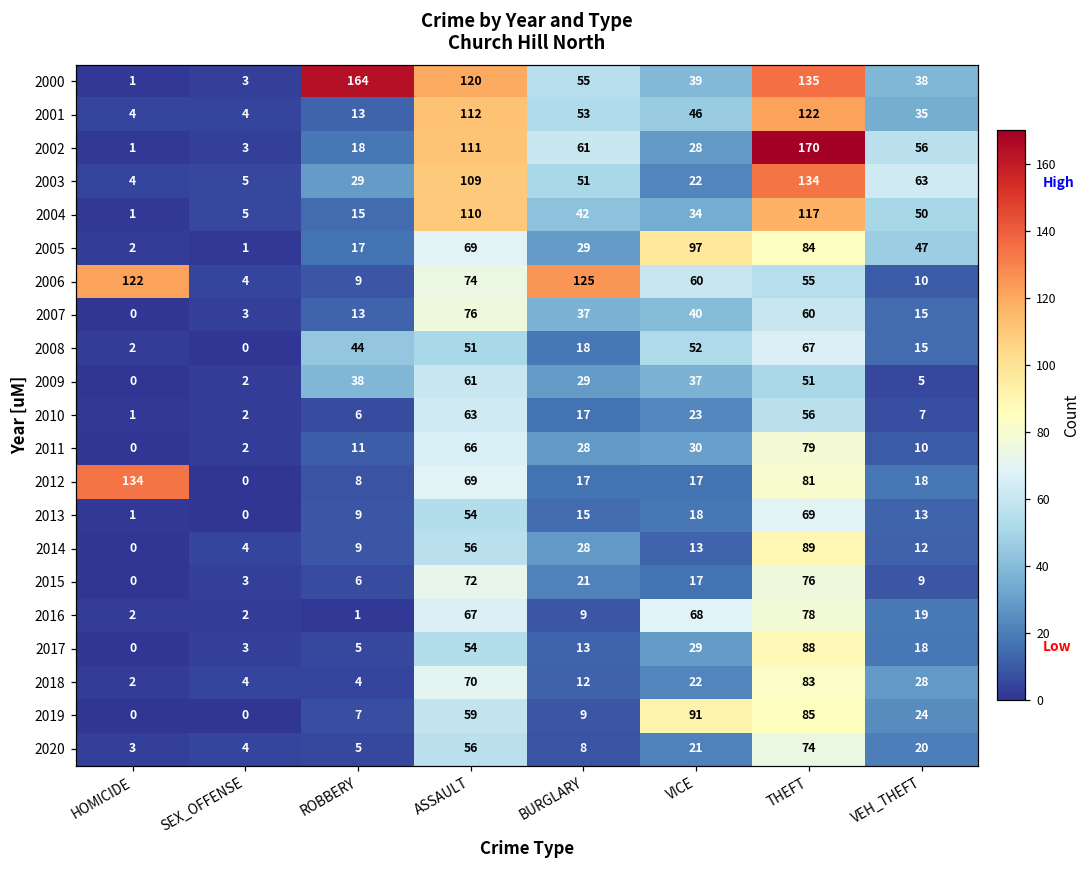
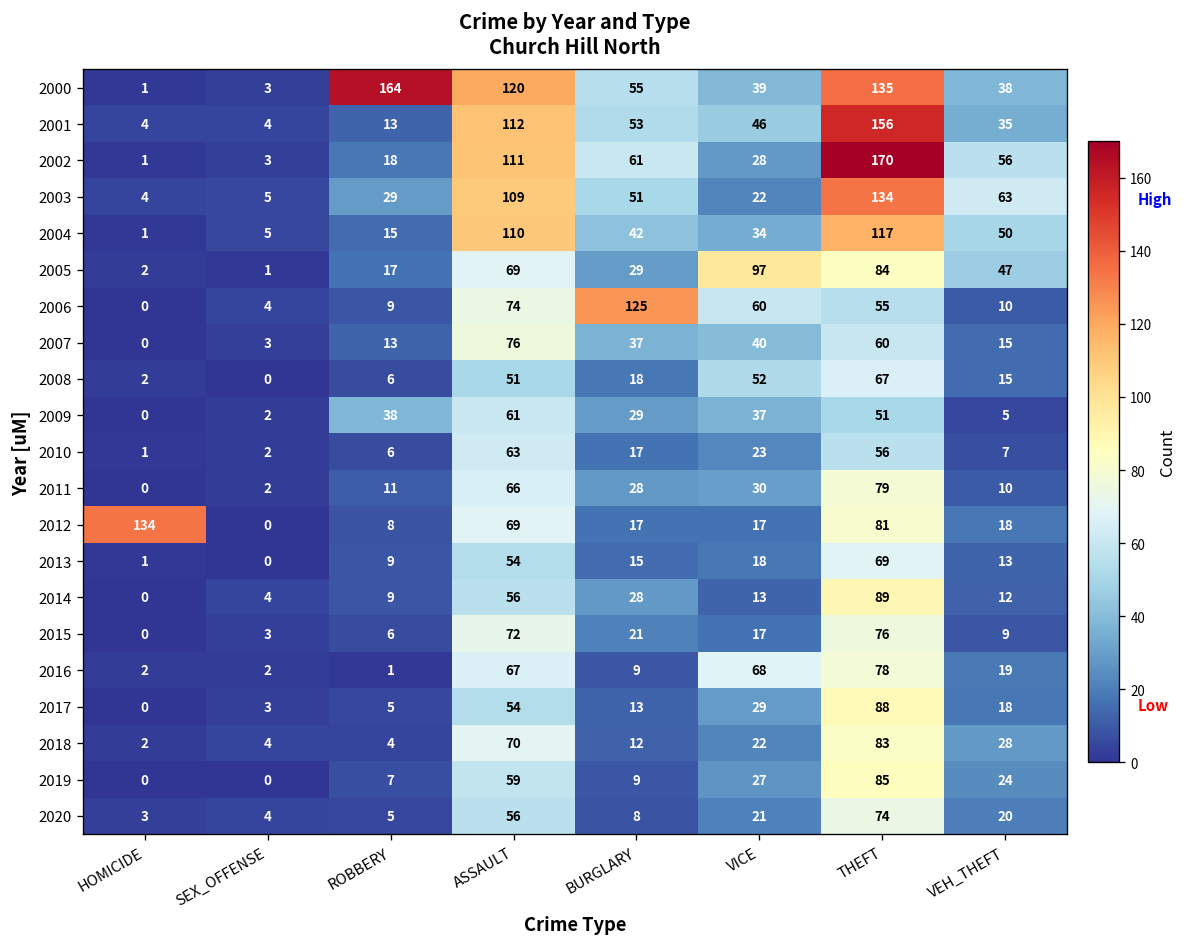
  {
    "2000": {
      "HOMICIDE": 1,
      "SEX_OFFENSE": 3,
      "ROBBERY": 164,
      "ASSAULT": 120,
      "BURGLARY": 55,
      "VICE": 39,
      "THEFT": 135,
      "VEH_THEFT": 38
    },
    "2001": {
      "HOMICIDE": 4,
      "SEX_OFFENSE": 4,
      "ROBBERY": 13,
      "ASSAULT": 112,
      "BURGLARY": 53,
      "VICE": 46,
-     "THEFT": 122,
+     "THEFT": 156,
      "VEH_THEFT": 35
    },
    "2002": {
      "HOMICIDE": 1,
      "SEX_OFFENSE": 3,
      "ROBBERY": 18,
      "ASSAULT": 111,
      "BURGLARY": 61,
      "VICE": 28,
      "THEFT": 170,
      "VEH_THEFT": 56
    },
    "2003": {
      "HOMICIDE": 4,
      "SEX_OFFENSE": 5,
      "ROBBERY": 29,
      "ASSAULT": 109,
      "BURGLARY": 51,
      "VICE": 22,
      "THEFT": 134,
      "VEH_THEFT": 63
    },
    "2004": {
      "HOMICIDE": 1,
      "SEX_OFFENSE": 5,
      "ROBBERY": 15,
      "ASSAULT": 110,
      "BURGLARY": 42,
      "VICE": 34,
      "THEFT": 117,
      "VEH_THEFT": 50
    },
    "2005": {
      "HOMICIDE": 2,
      "SEX_OFFENSE": 1,
      "ROBBERY": 17,
      "ASSAULT": 69,
      "BURGLARY": 29,
      "VICE": 97,
      "THEFT": 84,
      "VEH_THEFT": 47
    },
    "2006": {
-     "HOMICIDE": 122,
+     "HOMICIDE": 0,
      "SEX_OFFENSE": 4,
      "ROBBERY": 9,
      "ASSAULT": 74,
      "BURGLARY": 125,
      "VICE": 60,
      "THEFT": 55,
      "VEH_THEFT": 10
    },
    "2007": {
      "HOMICIDE": 0,
      "SEX_OFFENSE": 3,
      "ROBBERY": 13,
      "ASSAULT": 76,
      "BURGLARY": 37,
      "VICE": 40,
      "THEFT": 60,
      "VEH_THEFT": 15
    },
    "2008": {
      "HOMICIDE": 2,
      "SEX_OFFENSE": 0,
-     "ROBBERY": 44,
+     "ROBBERY": 6,
      "ASSAULT": 51,
      "BURGLARY": 18,
      "VICE": 52,
      "THEFT": 67,
      "VEH_THEFT": 15
    },
    "2009": {
      "HOMICIDE": 0,
      "SEX_OFFENSE": 2,
      "ROBBERY": 38,
      "ASSAULT": 61,
      "BURGLARY": 29,
      "VICE": 37,
      "THEFT": 51,
      "VEH_THEFT": 5
    },
    "2010": {
      "HOMICIDE": 1,
      "SEX_OFFENSE": 2,
      "ROBBERY": 6,
      "ASSAULT": 63,
      "BURGLARY": 17,
      "VICE": 23,
      "THEFT": 56,
      "VEH_THEFT": 7
    },
    "2011": {
      "HOMICIDE": 0,
      "SEX_OFFENSE": 2,
      "ROBBERY": 11,
      "ASSAULT": 66,
      "BURGLARY": 28,
      "VICE": 30,
      "THEFT": 79,
      "VEH_THEFT": 10
    },
    "2012": {
      "HOMICIDE": 134,
      "SEX_OFFENSE": 0,
      "ROBBERY": 8,
      "ASSAULT": 69,
      "BURGLARY": 17,
      "VICE": 17,
      "THEFT": 81,
      "VEH_THEFT": 18
    },
    "2013": {
      "HOMICIDE": 1,
      "SEX_OFFENSE": 0,
      "ROBBERY": 9,
      "ASSAULT": 54,
      "BURGLARY": 15,
      "VICE": 18,
      "THEFT": 69,
      "VEH_THEFT": 13
    },
    "2014": {
      "HOMICIDE": 0,
      "SEX_OFFENSE": 4,
      "ROBBERY": 9,
      "ASSAULT": 56,
      "BURGLARY": 28,
      "VICE": 13,
      "THEFT": 89,
      "VEH_THEFT": 12
    },
    "2015": {
      "HOMICIDE": 0,
      "SEX_OFFENSE": 3,
      "ROBBERY": 6,
      "ASSAULT": 72,
      "BURGLARY": 21,
      "VICE": 17,
      "THEFT": 76,
      "VEH_THEFT": 9
    },
    "2016": {
      "HOMICIDE": 2,
      "SEX_OFFENSE": 2,
      "ROBBERY": 1,
      "ASSAULT": 67,
      "BURGLARY": 9,
      "VICE": 68,
      "THEFT": 78,
      "VEH_THEFT": 19
    },
    "2017": {
      "HOMICIDE": 0,
      "SEX_OFFENSE": 3,
      "ROBBERY": 5,
      "ASSAULT": 54,
      "BURGLARY": 13,
      "VICE": 29,
      "THEFT": 88,
      "VEH_THEFT": 18
    },
    "2018": {
      "HOMICIDE": 2,
      "SEX_OFFENSE": 4,
      "ROBBERY": 4,
      "ASSAULT": 70,
      "BURGLARY": 12,
      "VICE": 22,
      "THEFT": 83,
      "VEH_THEFT": 28
    },
    "2019": {
      "HOMICIDE": 0,
      "SEX_OFFENSE": 0,
      "ROBBERY": 7,
      "ASSAULT": 59,
      "BURGLARY": 9,
-     "VICE": 91,
+     "VICE": 27,
      "THEFT": 85,
      "VEH_THEFT": 24
    },
    "2020": {
      "HOMICIDE": 3,
      "SEX_OFFENSE": 4,
      "ROBBERY": 5,
      "ASSAULT": 56,
      "BURGLARY": 8,
      "VICE": 21,
      "THEFT": 74,
      "VEH_THEFT": 20
    }
  }
